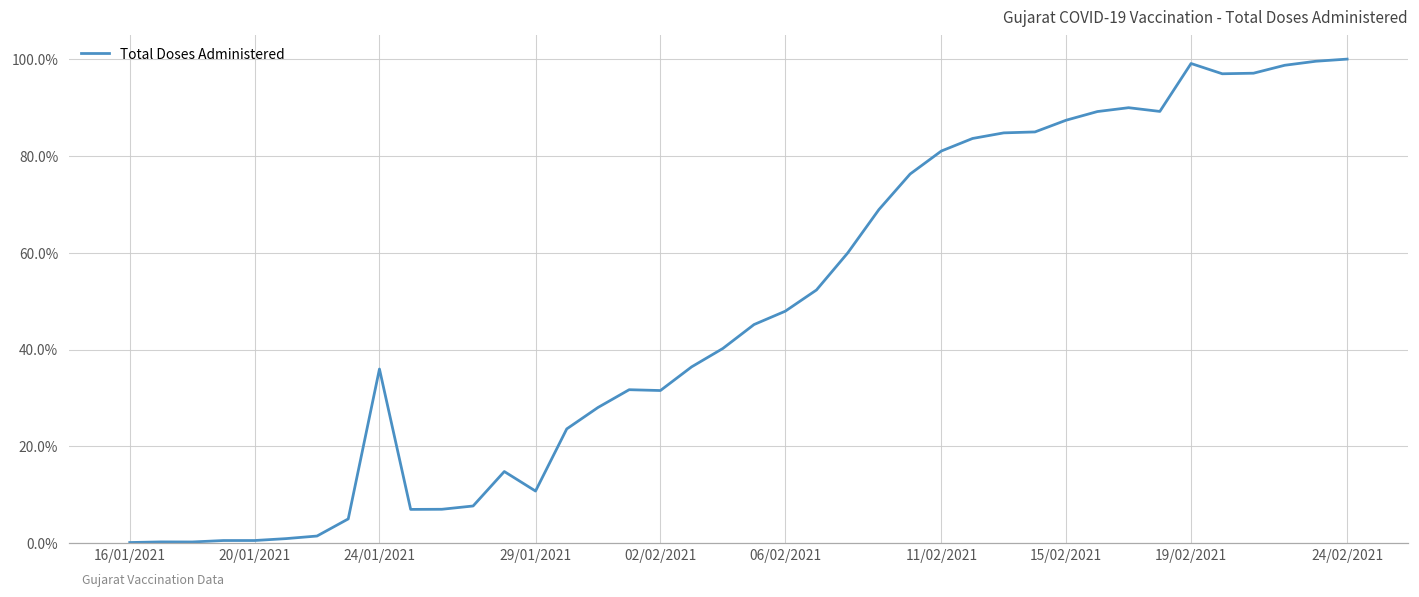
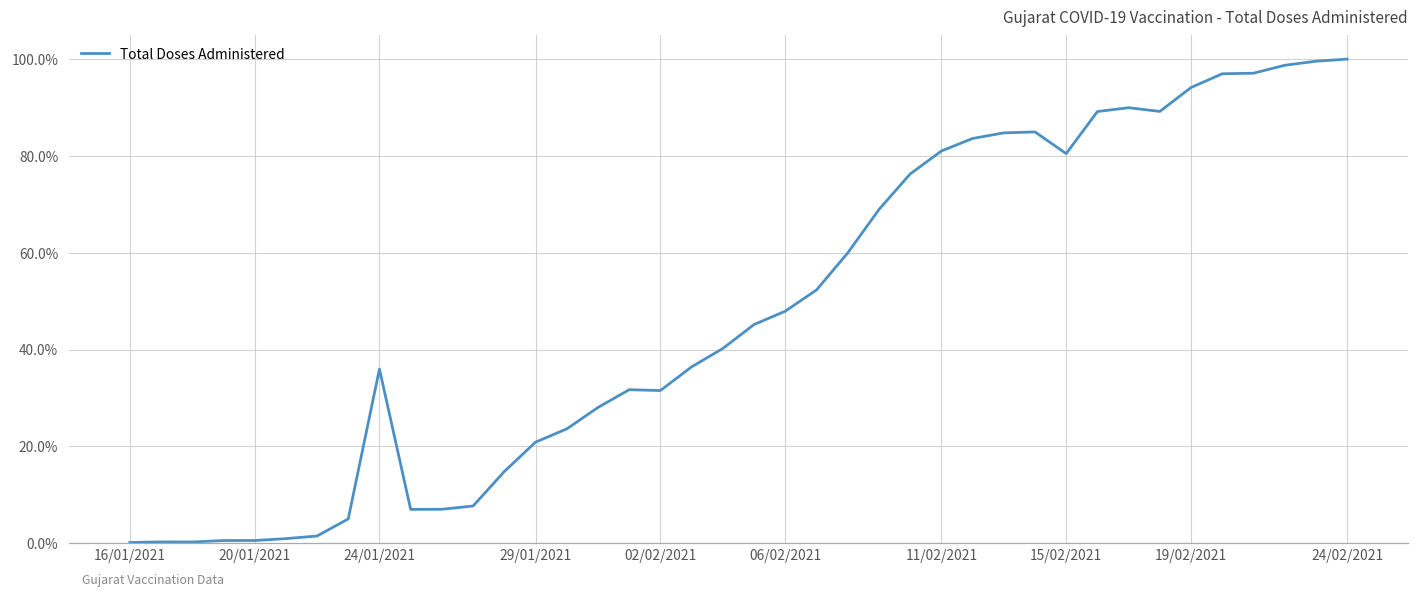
  {
    "16/01/2021": "0%",
    "20/01/2021": "1%",
    "24/01/2021": "36%",
-   "29/01/2021": "11%",
+   "29/01/2021": "21%",
    "02/02/2021": "32%",
    "06/02/2021": "48%",
    "11/02/2021": "81%",
-   "15/02/2021": "87%",
-   "19/02/2021": "99%",
+   "15/02/2021": "80%",
+   "19/02/2021": "94%",
    "24/02/2021": "100%"
  }
